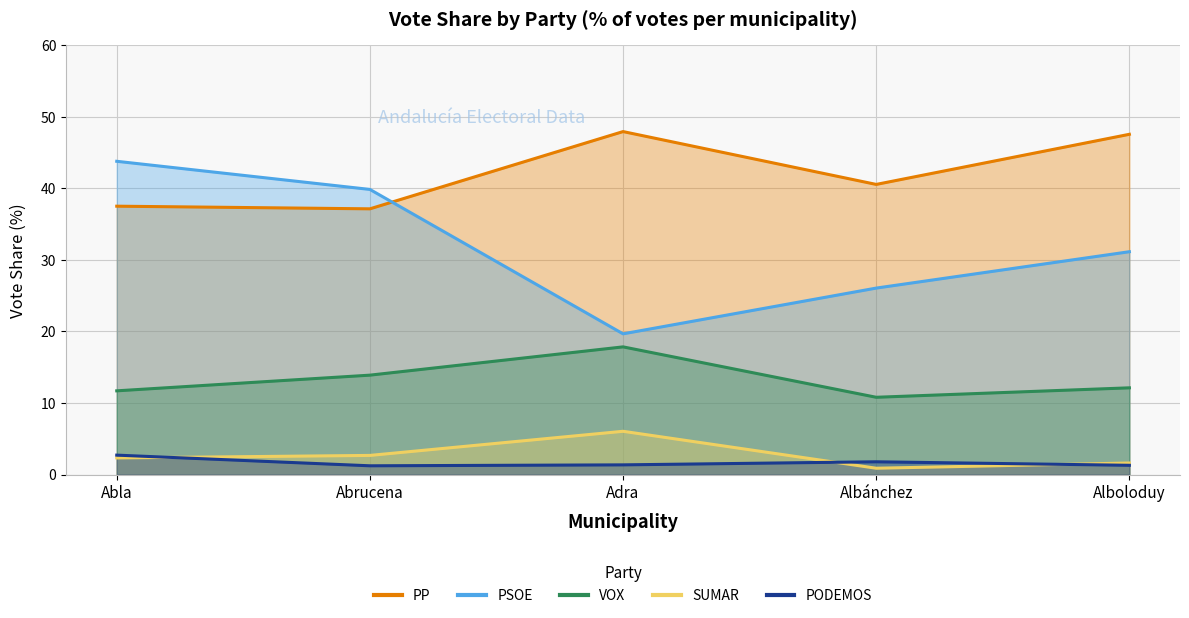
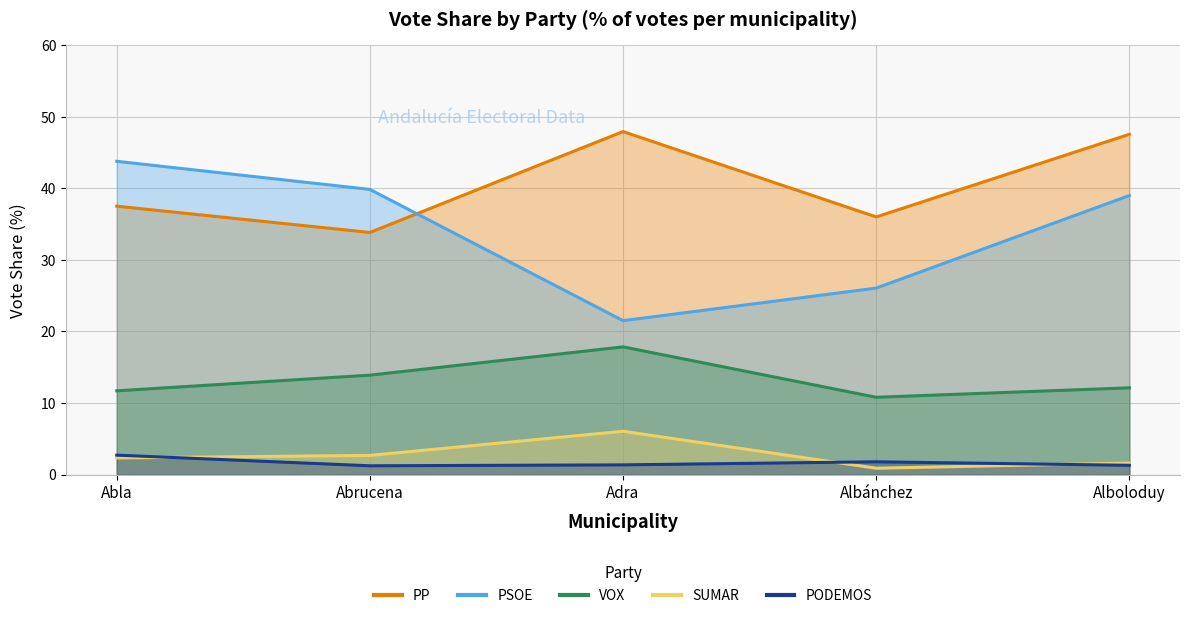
  {
    "PP": {
      "Abla": 38,
-     "Abrucena": 37,
+     "Abrucena": 34,
      "Adra": 48,
-     "Albánchez": 41,
+     "Albánchez": 36,
      "Alboloduy": 48
    },
    "PSOE": {
      "Abla": 44,
      "Abrucena": 40,
-     "Adra": 20,
+     "Adra": 22,
      "Albánchez": 26,
-     "Alboloduy": 31
+     "Alboloduy": 39
    },
    "SUMAR": {
      "Abla": 2,
      "Abrucena": 3,
      "Adra": 6,
      "Albánchez": 1
    }
  }
